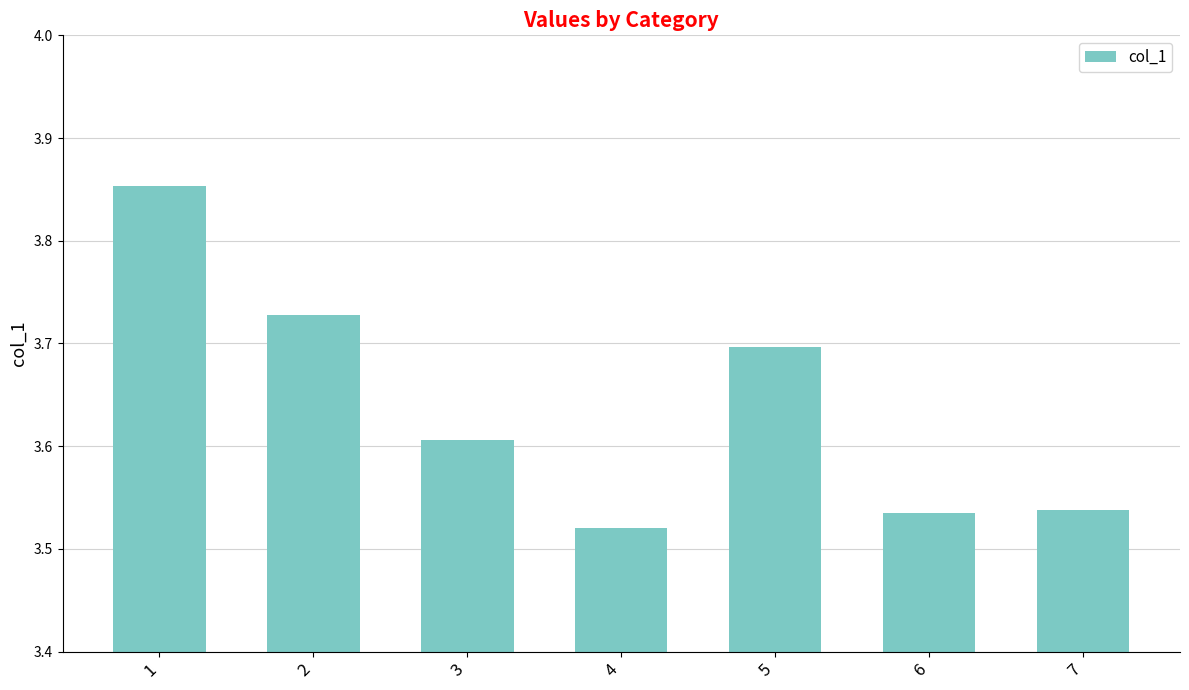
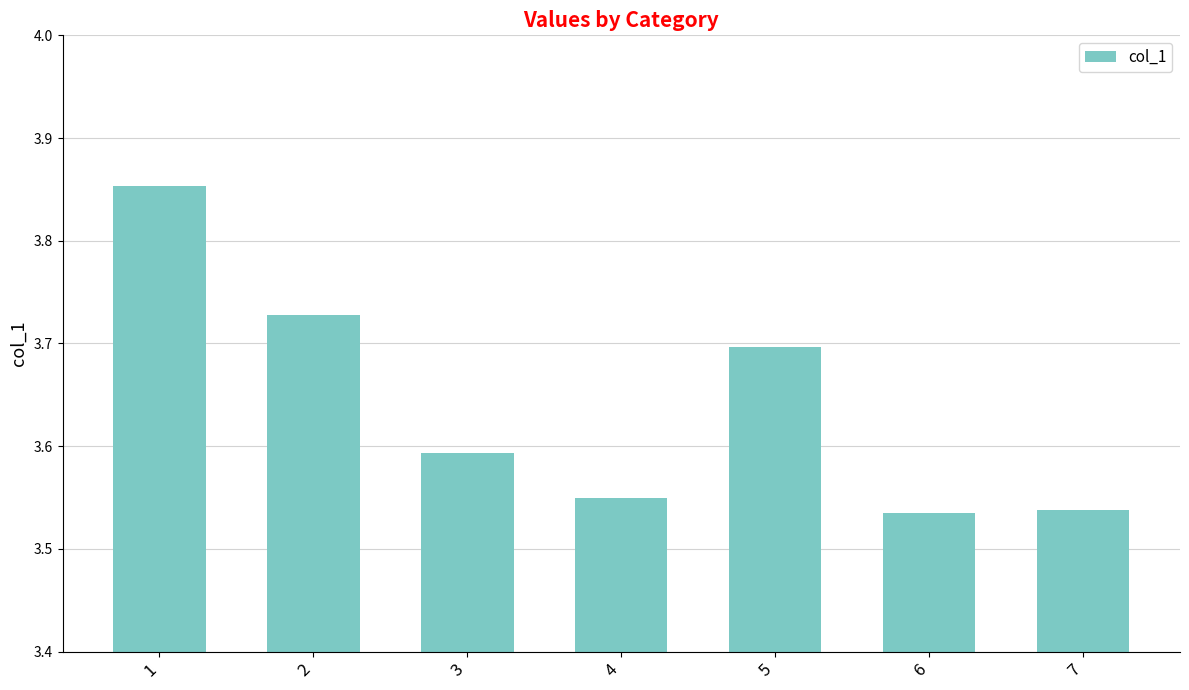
  {
    "1": 3.853,
    "2": 3.728,
-   "3": 3.606,
-   "4": 3.52,
+   "3": 3.593,
+   "4": 3.55,
    "5": 3.697,
    "6": 3.535,
    "7": 3.538
  }
